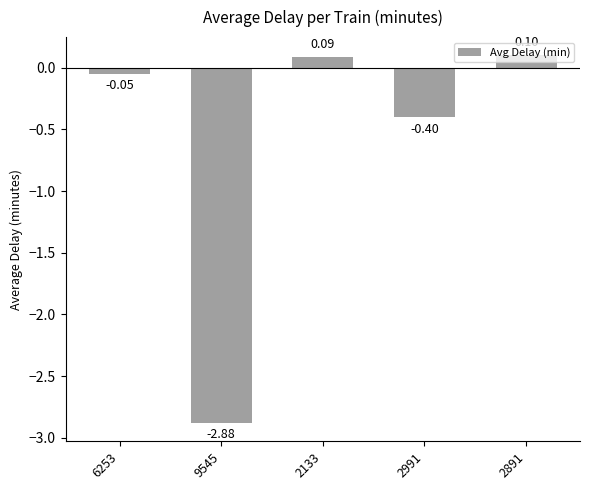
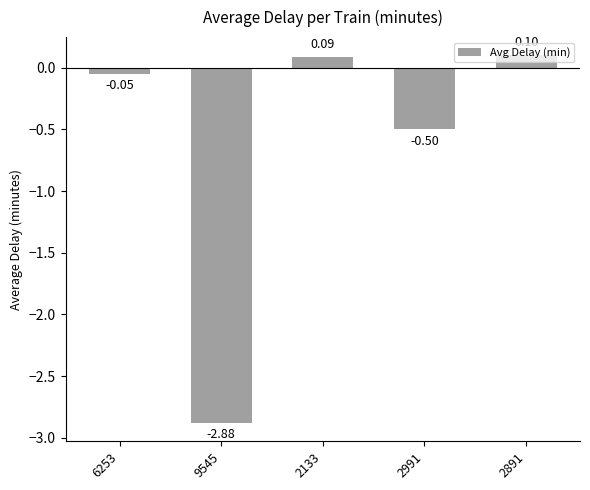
  {
    "6253": -0.05,
    "9545": -2.88,
    "2133": 0.09,
-   "2991": -0.40
+   "2991": -0.50
  }
